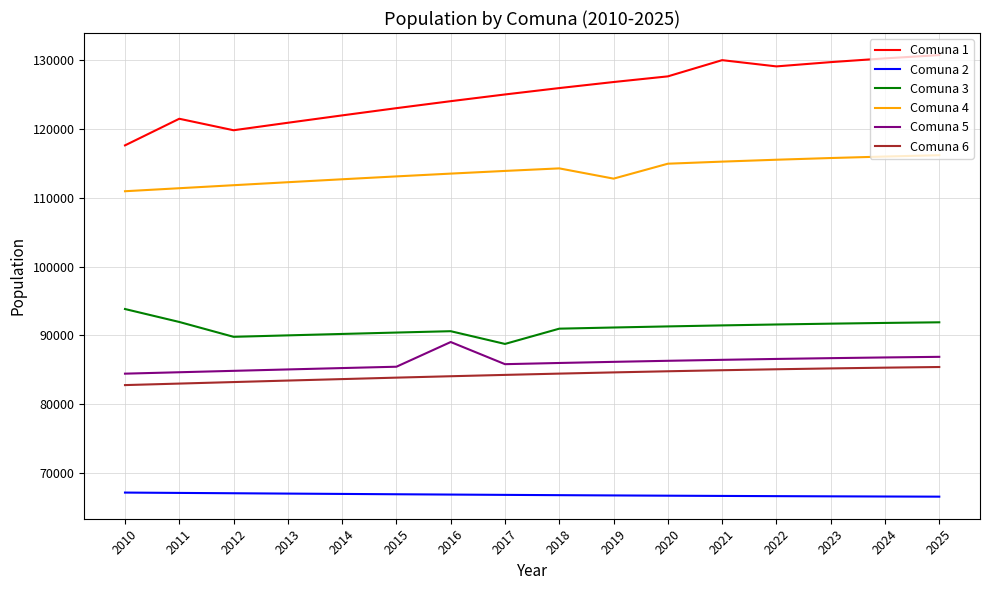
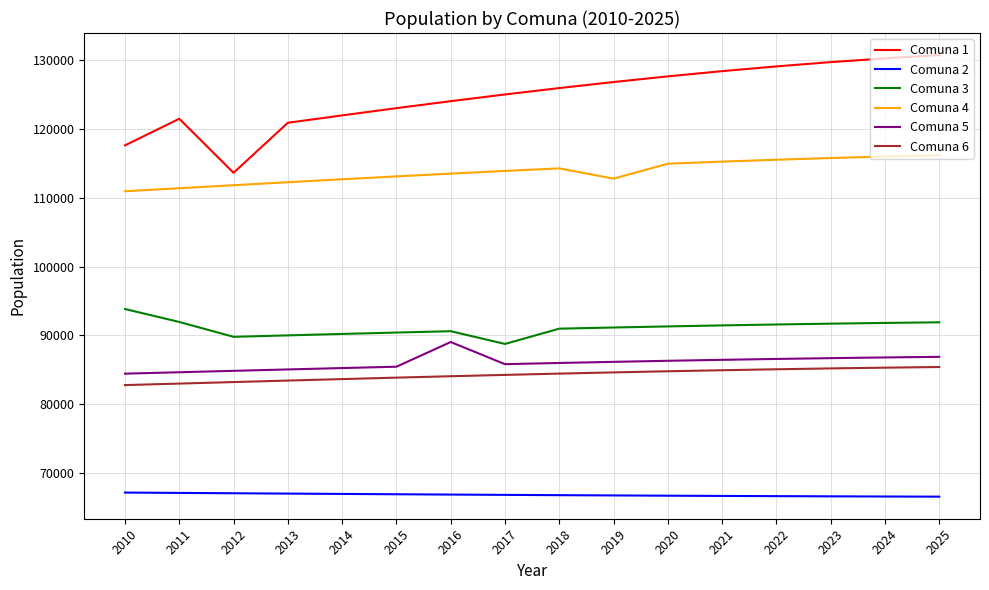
  {
    "Comuna 1": {
      "2010": 118000,
      "2011": 121000,
-     "2012": 120000,
+     "2012": 114000,
      "2013": 121000,
      "2014": 122000,
      "2015": 123000,
      "2016": 124000,
      "2017": 125000,
      "2018": 126000,
      "2019": 127000,
      "2020": 128000,
-     "2021": 130000,
+     "2021": 128000,
      "2022": 129000,
      "2023": 130000
    },
    "Comuna 2": {
      "2010": 67000,
      "2011": 67000,
      "2012": 67000,
      "2013": 67000,
      "2014": 67000,
      "2015": 67000,
      "2016": 67000,
      "2017": 67000,
      "2018": 67000,
      "2019": 67000,
      "2020": 67000,
      "2021": 67000,
      "2022": 67000,
      "2023": 67000,
      "2024": 67000,
      "2025": 67000
    },
    "Comuna 3": {
      "2010": 94000,
      "2011": 92000,
      "2012": 90000,
      "2013": 90000,
      "2014": 90000,
      "2015": 90000,
      "2016": 91000,
      "2017": 89000,
      "2018": 91000,
      "2019": 91000,
      "2020": 91000,
      "2021": 91000,
      "2022": 92000,
      "2023": 92000,
      "2024": 92000,
      "2025": 92000
    },
    "Comuna 4": {
      "2010": 111000,
      "2011": 111000,
      "2012": 112000,
      "2013": 112000,
      "2014": 113000,
      "2015": 113000,
      "2016": 114000,
      "2017": 114000,
      "2018": 114000,
      "2019": 113000,
      "2020": 115000,
      "2021": 115000,
      "2022": 116000,
      "2023": 116000
    },
    "Comuna 5": {
      "2010": 84000,
      "2011": 85000,
      "2012": 85000,
      "2013": 85000,
      "2014": 85000,
      "2015": 85000,
      "2016": 89000,
      "2017": 86000,
      "2018": 86000,
      "2019": 86000,
      "2020": 86000,
      "2021": 86000,
      "2022": 87000,
      "2023": 87000,
      "2024": 87000,
      "2025": 87000
    },
    "Comuna 6": {
      "2010": 83000,
      "2011": 83000,
      "2012": 83000,
      "2013": 83000,
      "2014": 84000,
      "2015": 84000,
      "2016": 84000,
      "2017": 84000,
      "2018": 84000,
      "2019": 85000,
      "2020": 85000,
      "2021": 85000,
      "2022": 85000,
      "2023": 85000,
      "2024": 85000,
      "2025": 85000
    }
  }
